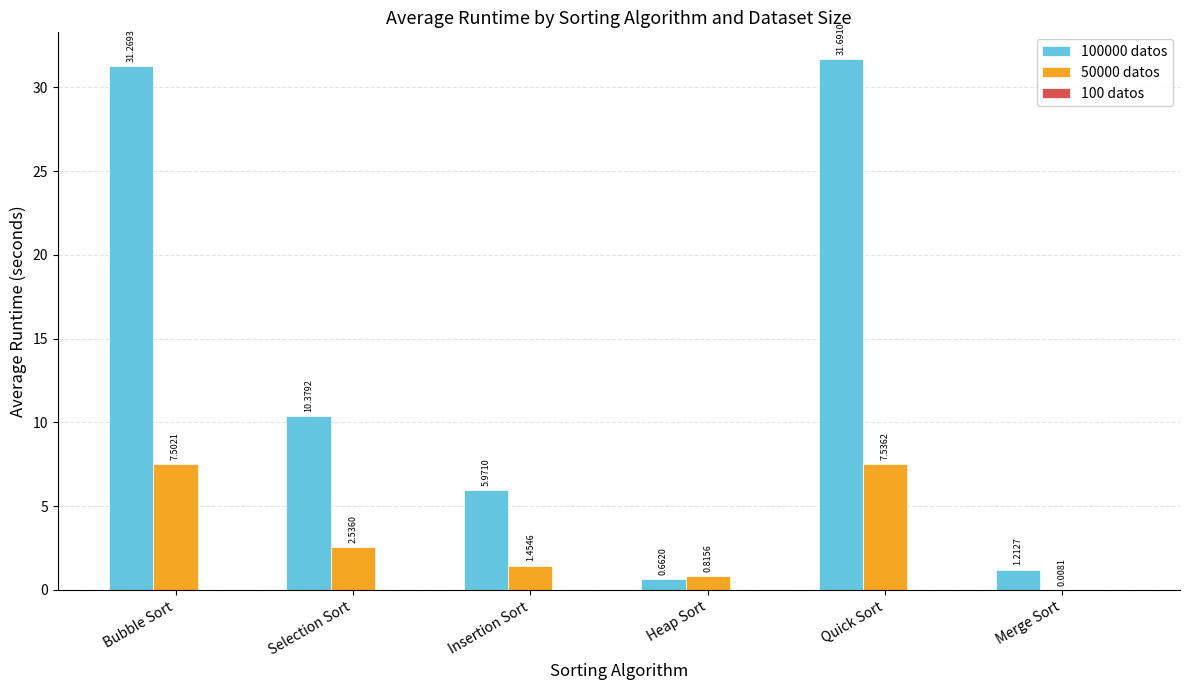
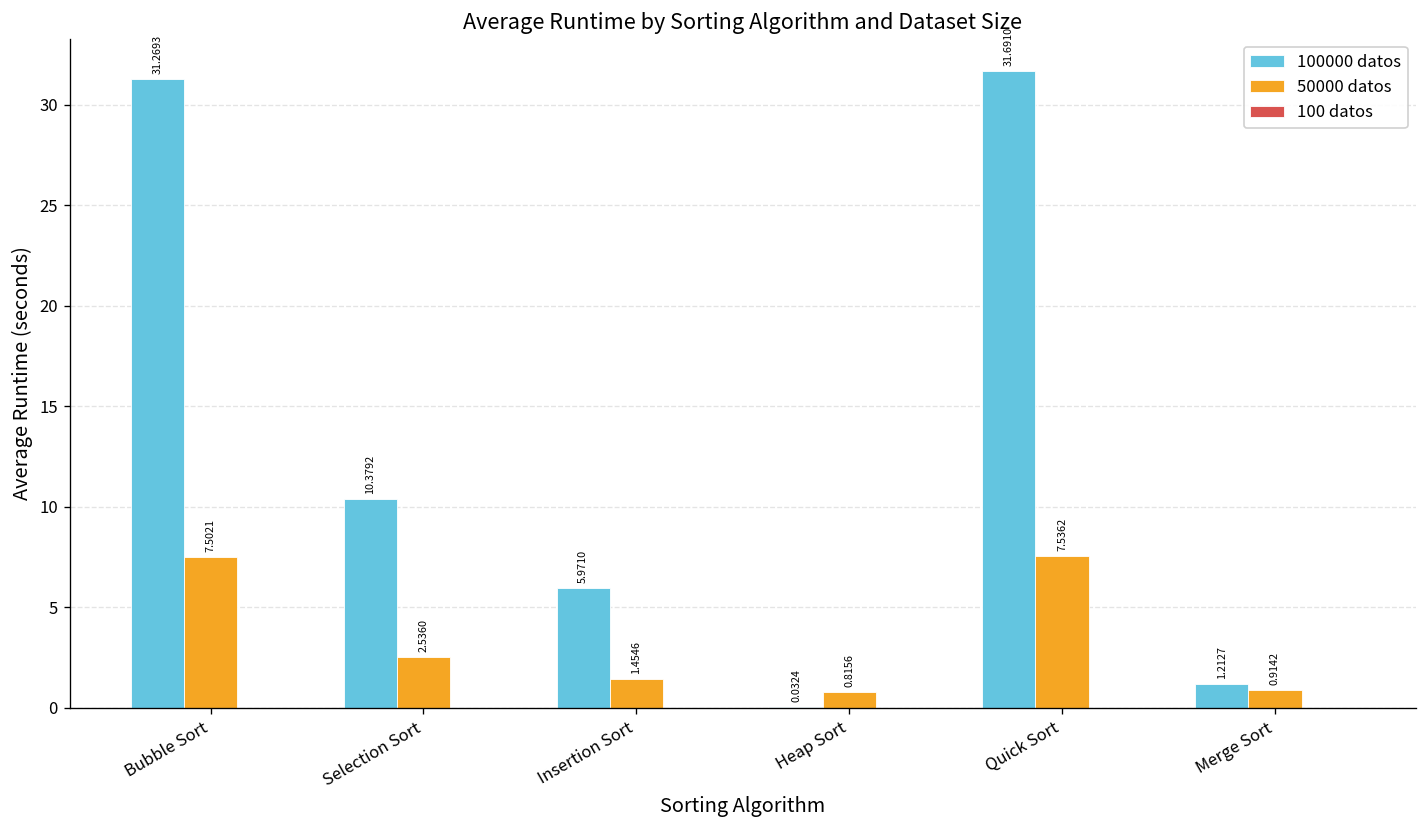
  {
    "100000 datos": {
      "Bubble Sort": 31.2693,
      "Selection Sort": 10.3792,
      "Insertion Sort": 5.9710,
-     "Heap Sort": 0.6620,
+     "Heap Sort": 0.0324,
      "Quick Sort": 31.6910,
      "Merge Sort": 1.2127
    },
    "50000 datos": {
      "Bubble Sort": 7.5021,
      "Selection Sort": 2.5360,
      "Insertion Sort": 1.4546,
      "Heap Sort": 0.8156,
      "Quick Sort": 7.5362,
-     "Merge Sort": 0.0081
+     "Merge Sort": 0.9142
    }
  }
